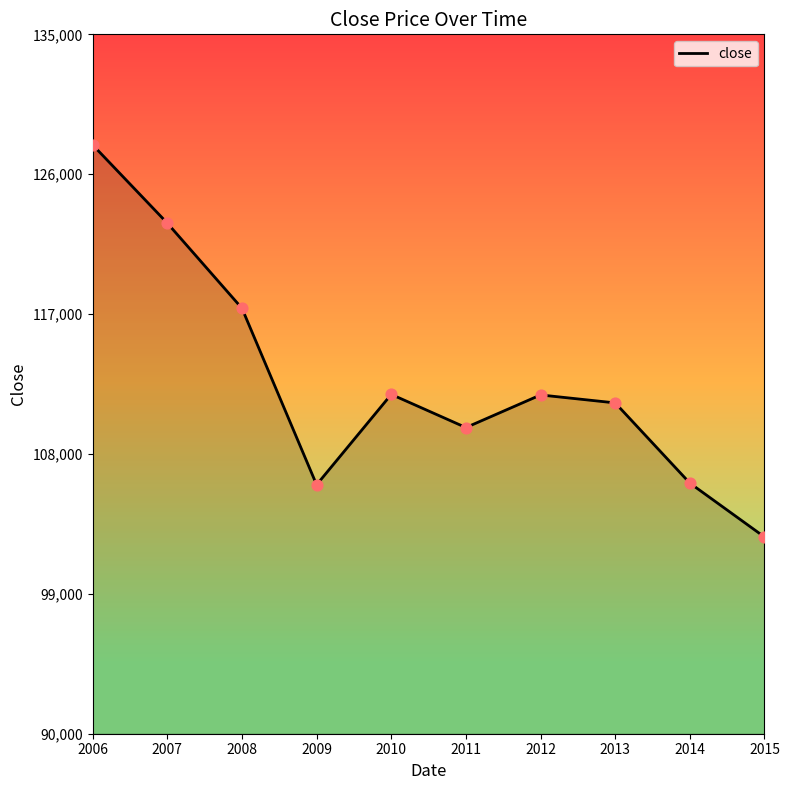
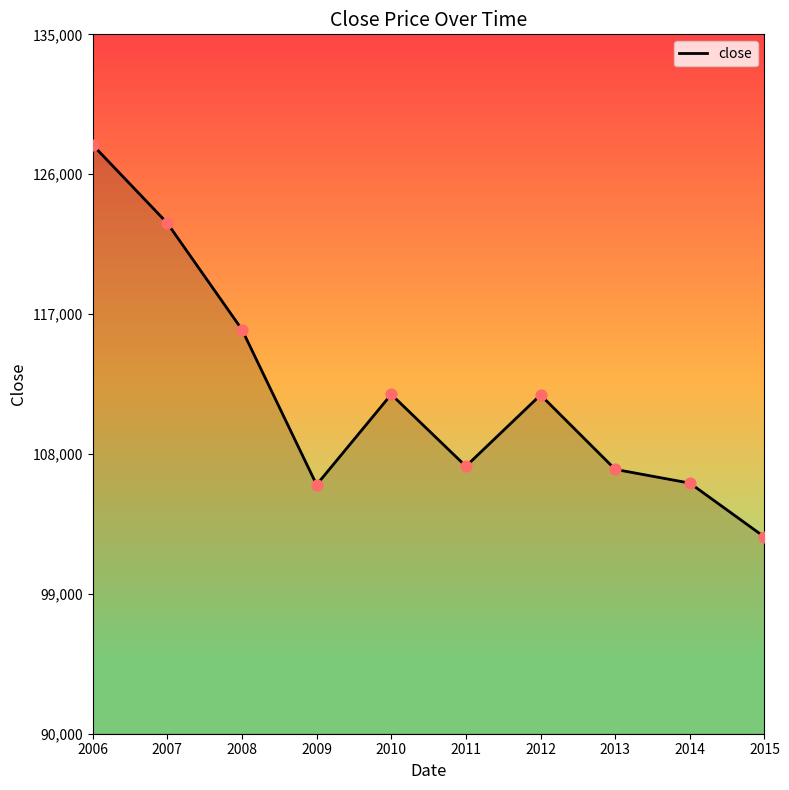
  {
    "close": {
      "2007": "122,900",
-     "2008": "117,400",
+     "2008": "116,000",
      "2009": "106,000",
      "2010": "111,800",
-     "2011": "109,700",
+     "2011": "107,200",
      "2012": "111,800",
-     "2013": "111,300",
+     "2013": "107,000",
      "2014": "106,100"
    }
  }
